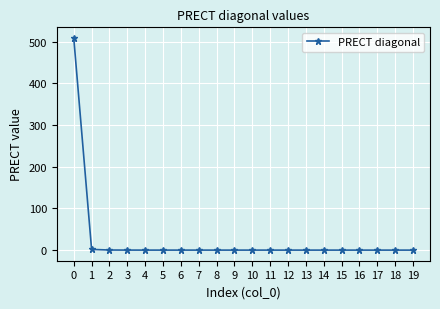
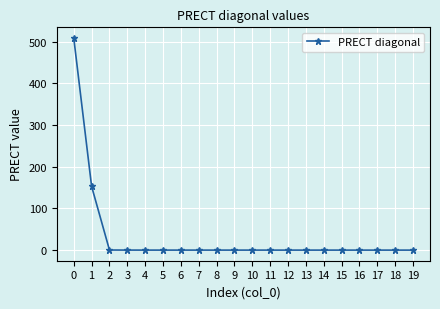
  {
    "0": 510,
-   "1": 0,
+   "1": 150,
    "2": 0,
    "3": 0,
    "4": 0,
    "5": 0,
    "6": 0,
    "7": 0,
    "8": 0,
    "9": 0,
    "10": 0,
    "11": 0,
    "12": 0,
    "13": 0,
    "14": 0,
    "15": 0,
    "16": 0,
    "17": 0,
    "18": 0,
    "19": 0
  }
